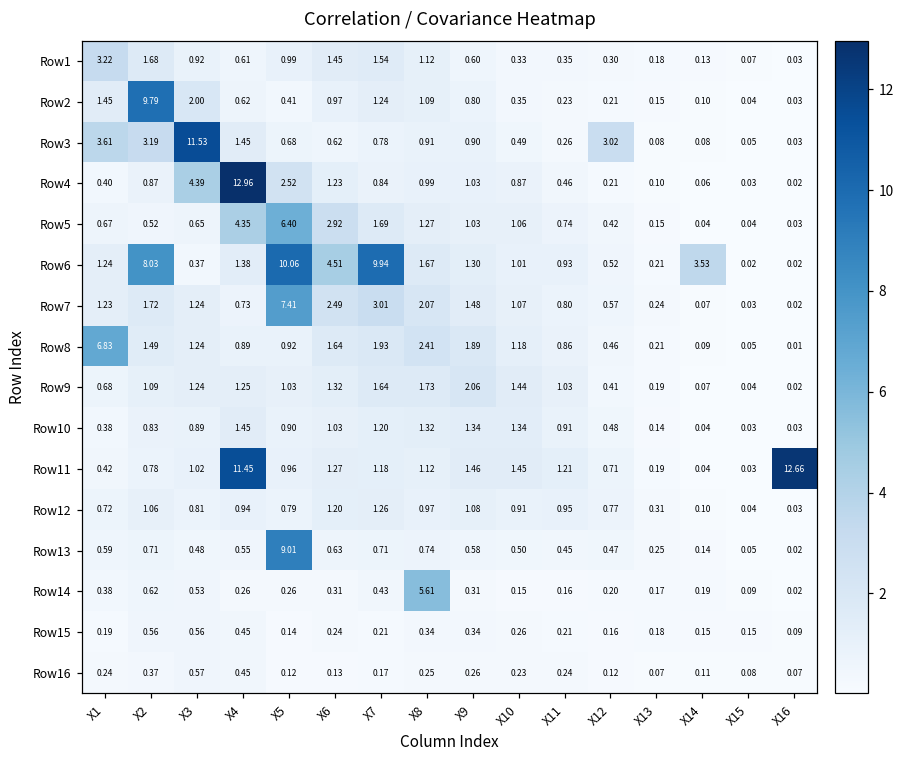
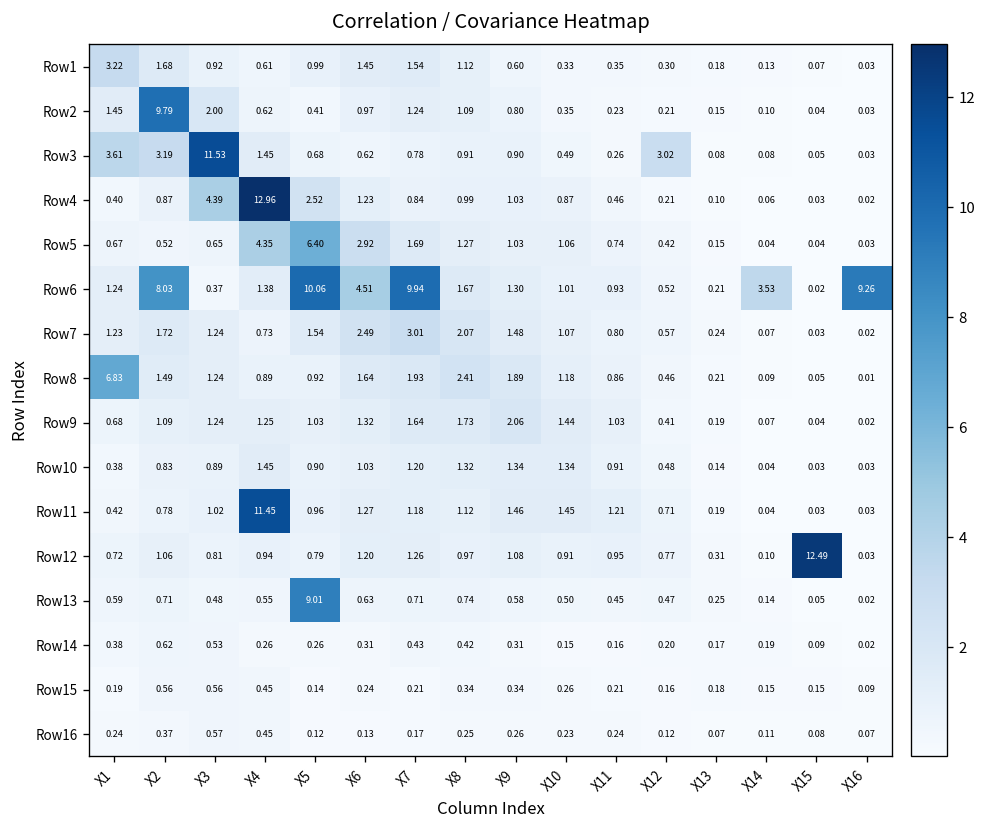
  {
    "Row6": {
      "X1": 1.24,
      "X2": 8.03,
      "X3": 0.37,
      "X4": 1.38,
      "X5": 10.06,
      "X6": 4.51,
      "X7": 9.94,
      "X8": 1.67,
      "X9": 1.30,
      "X10": 1.01,
      "X11": 0.93,
      "X12": 0.52,
      "X13": 0.21,
      "X14": 3.53,
      "X15": 0.02,
-     "X16": 0.02
+     "X16": 9.26
    },
    "Row7": {
      "X1": 1.23,
      "X2": 1.72,
      "X3": 1.24,
      "X4": 0.73,
-     "X5": 7.41,
+     "X5": 1.54,
      "X6": 2.49,
      "X7": 3.01,
      "X8": 2.07,
      "X9": 1.48,
      "X10": 1.07,
      "X11": 0.80,
      "X12": 0.57,
      "X13": 0.24,
      "X14": 0.07,
      "X15": 0.03,
      "X16": 0.02
    },
    "Row11": {
      "X1": 0.42,
      "X2": 0.78,
      "X3": 1.02,
      "X4": 11.45,
      "X5": 0.96,
      "X6": 1.27,
      "X7": 1.18,
      "X8": 1.12,
      "X9": 1.46,
      "X10": 1.45,
      "X11": 1.21,
      "X12": 0.71,
      "X13": 0.19,
      "X14": 0.04,
      "X15": 0.03,
-     "X16": 12.66
+     "X16": 0.03
    },
    "Row12": {
      "X1": 0.72,
      "X2": 1.06,
      "X3": 0.81,
      "X4": 0.94,
      "X5": 0.79,
      "X6": 1.20,
      "X7": 1.26,
      "X8": 0.97,
      "X9": 1.08,
      "X10": 0.91,
      "X11": 0.95,
      "X12": 0.77,
      "X13": 0.31,
      "X14": 0.10,
-     "X15": 0.04,
+     "X15": 12.49,
      "X16": 0.03
    },
    "Row14": {
      "X1": 0.38,
      "X2": 0.62,
      "X3": 0.53,
      "X4": 0.26,
      "X5": 0.26,
      "X6": 0.31,
      "X7": 0.43,
-     "X8": 5.61,
+     "X8": 0.42,
      "X9": 0.31,
      "X10": 0.15,
      "X11": 0.16,
      "X12": 0.20,
      "X13": 0.17,
      "X14": 0.19,
      "X15": 0.09,
      "X16": 0.02
    }
  }
